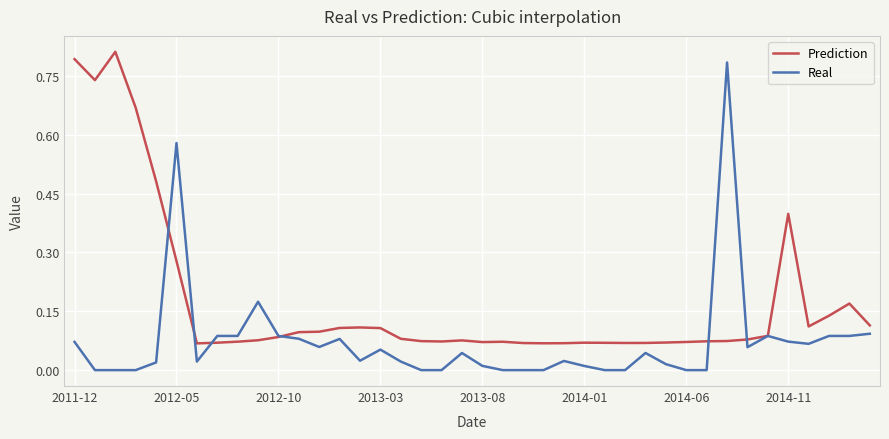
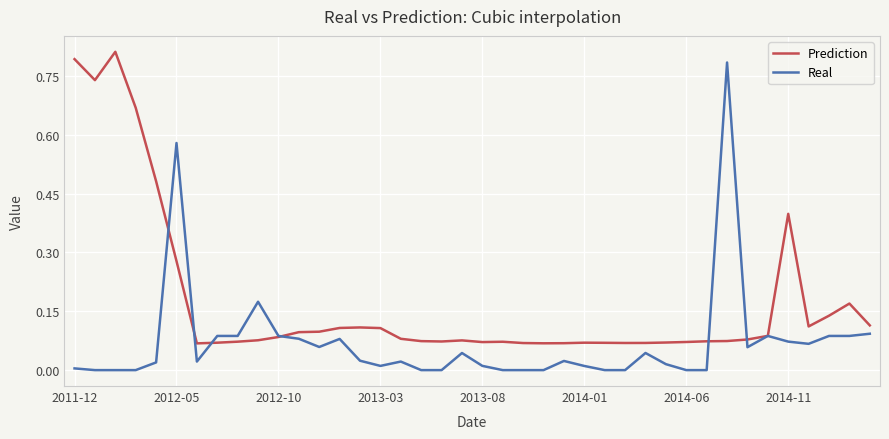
  {
    "Prediction": {
      "2011-12": 0.79,
      "2012-05": 0.28,
      "2013-03": 0.11,
      "2013-08": 0.07,
      "2014-01": 0.07,
      "2014-06": 0.07,
      "2014-11": 0.40
    },
    "Real": {
-     "2011-12": 0.07,
+     "2011-12": 0.00,
      "2012-05": 0.58,
-     "2013-03": 0.05,
+     "2013-03": 0.01,
      "2013-08": 0.01,
      "2014-01": 0.01,
      "2014-06": 0.00,
      "2014-11": 0.07
    }
  }
